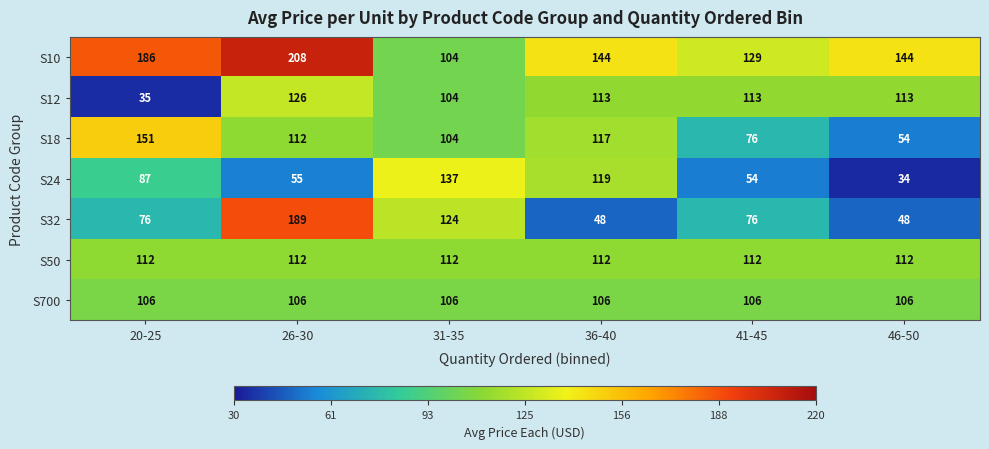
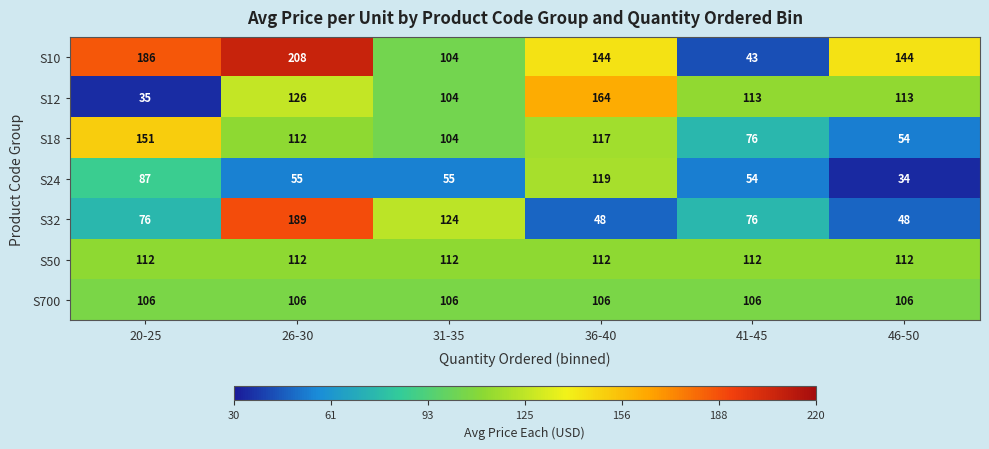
  {
    "S10": {
      "20-25": 186,
      "26-30": 208,
      "31-35": 104,
      "36-40": 144,
-     "41-45": 129,
+     "41-45": 43,
      "46-50": 144
    },
    "S12": {
      "20-25": 35,
      "26-30": 126,
      "31-35": 104,
-     "36-40": 113,
+     "36-40": 164,
      "41-45": 113,
      "46-50": 113
    },
    "S18": {
      "20-25": 151,
      "26-30": 112,
      "31-35": 104,
      "36-40": 117,
      "41-45": 76,
      "46-50": 54
    },
    "S24": {
      "20-25": 87,
      "26-30": 55,
-     "31-35": 137,
+     "31-35": 55,
      "36-40": 119,
      "41-45": 54,
      "46-50": 34
    },
    "S32": {
      "20-25": 76,
      "26-30": 189,
      "31-35": 124,
      "36-40": 48,
      "41-45": 76,
      "46-50": 48
    },
    "S50": {
      "20-25": 112,
      "26-30": 112,
      "31-35": 112,
      "36-40": 112,
      "41-45": 112,
      "46-50": 112
    },
    "S700": {
      "20-25": 106,
      "26-30": 106,
      "31-35": 106,
      "36-40": 106,
      "41-45": 106,
      "46-50": 106
    }
  }
